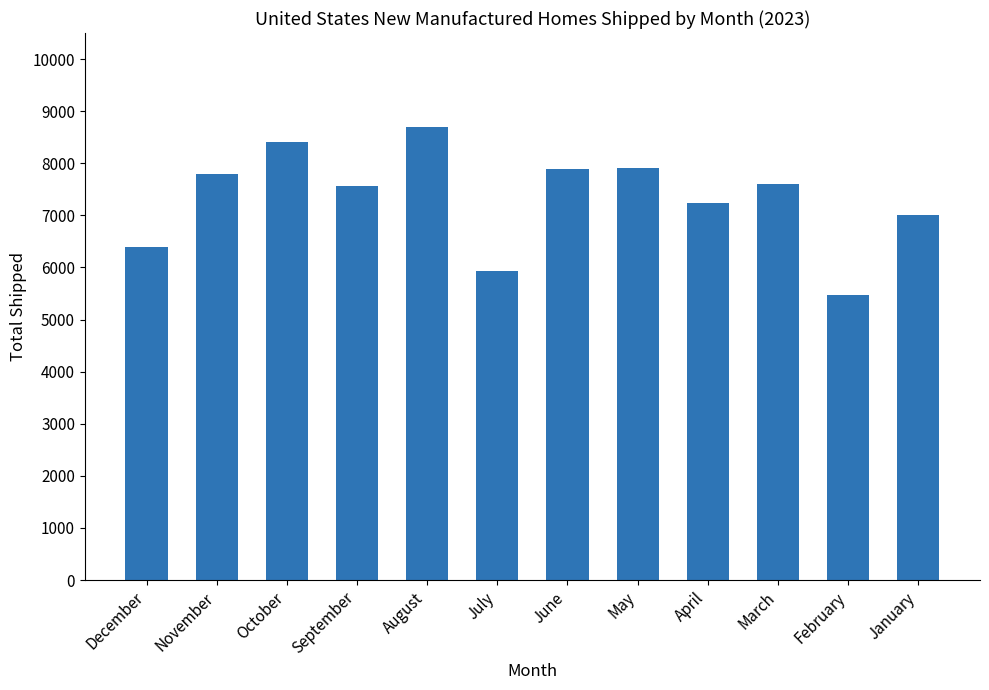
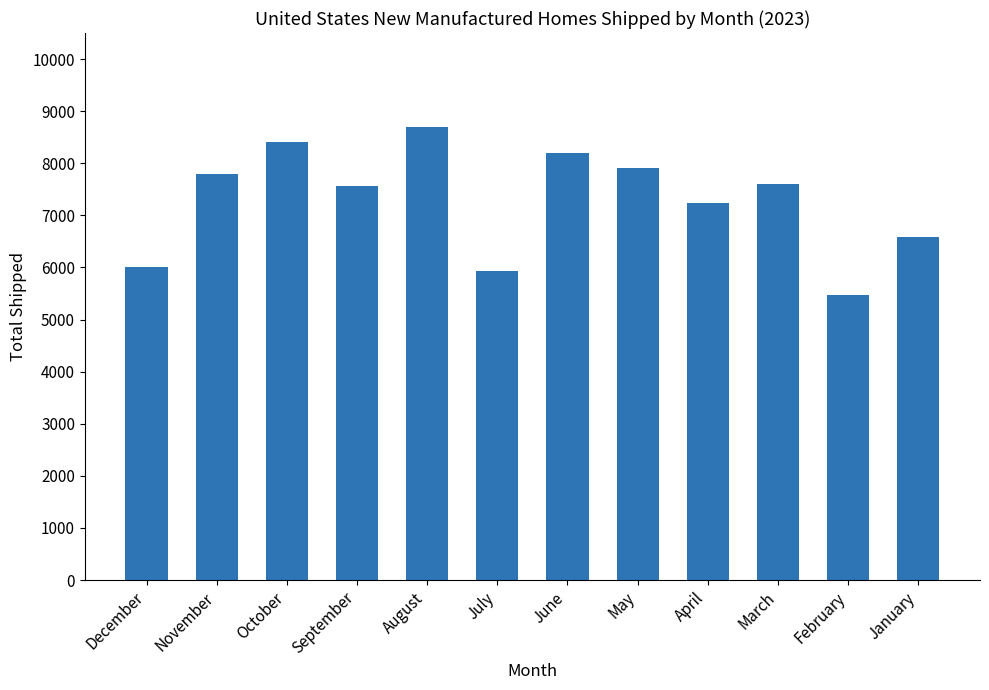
  {
-   "December": 6400,
+   "December": 6000,
    "November": 7800,
    "October": 8400,
    "September": 7600,
    "August": 8700,
    "July": 5900,
-   "June": 7900,
+   "June": 8200,
    "May": 7900,
    "April": 7200,
    "March": 7600,
    "February": 5500,
-   "January": 7000
+   "January": 6600
  }
